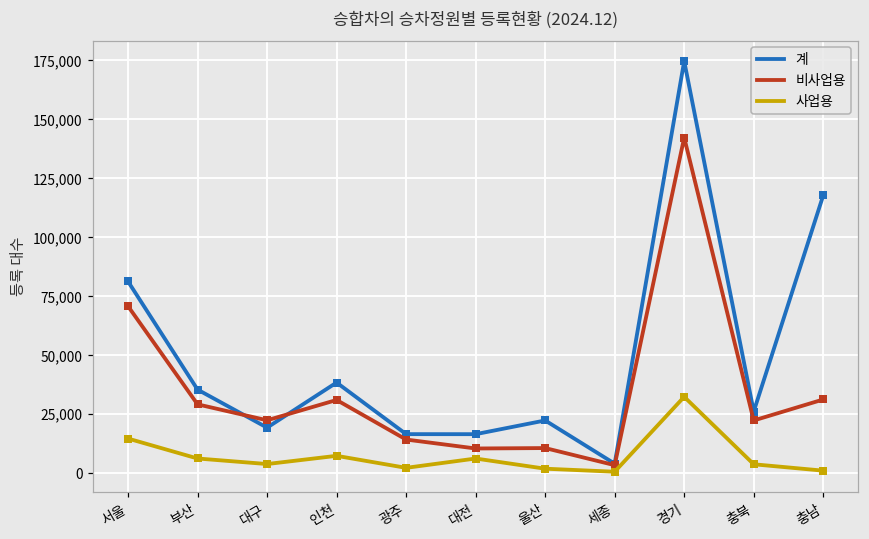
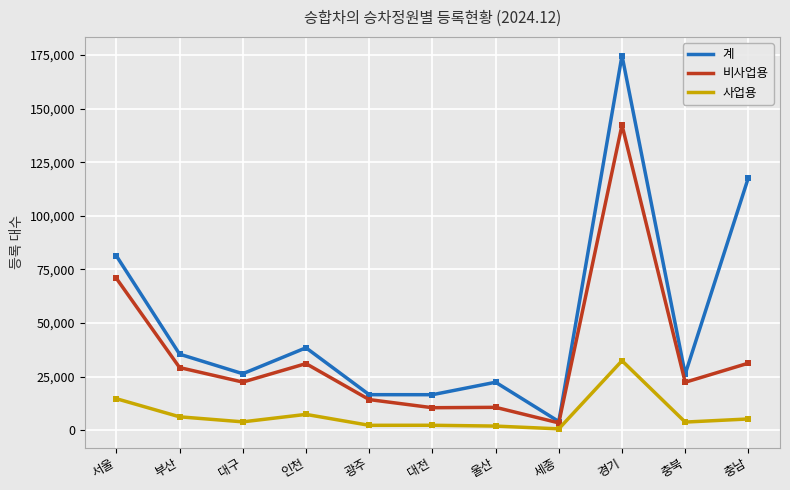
  {
    "계": {
      "서울": "81,000",
      "부산": "35,000",
-     "대구": "19,000",
+     "대구": "26,000",
      "인천": "38,000",
      "광주": "17,000",
      "대전": "17,000",
      "울산": "22,000",
      "경기": "175,000",
      "충북": "26,000",
      "충남": "118,000"
    },
    "비사업용": {
      "서울": "71,000",
      "부산": "29,000",
      "대구": "22,000",
      "인천": "31,000",
      "광주": "14,000",
      "대전": "10,000",
      "울산": "11,000",
      "경기": "142,000",
      "충북": "22,000",
      "충남": "31,000"
    },
    "사업용": {
      "서울": "15,000",
      "부산": "6,000",
      "대구": "4,000",
      "인천": "7,000",
      "광주": "2,000",
-     "대전": "6,000",
+     "대전": "2,000",
      "울산": "2,000",
      "세종": "1,000",
      "경기": "32,000",
      "충북": "4,000",
-     "충남": "1,000"
+     "충남": "5,000"
    }
  }
